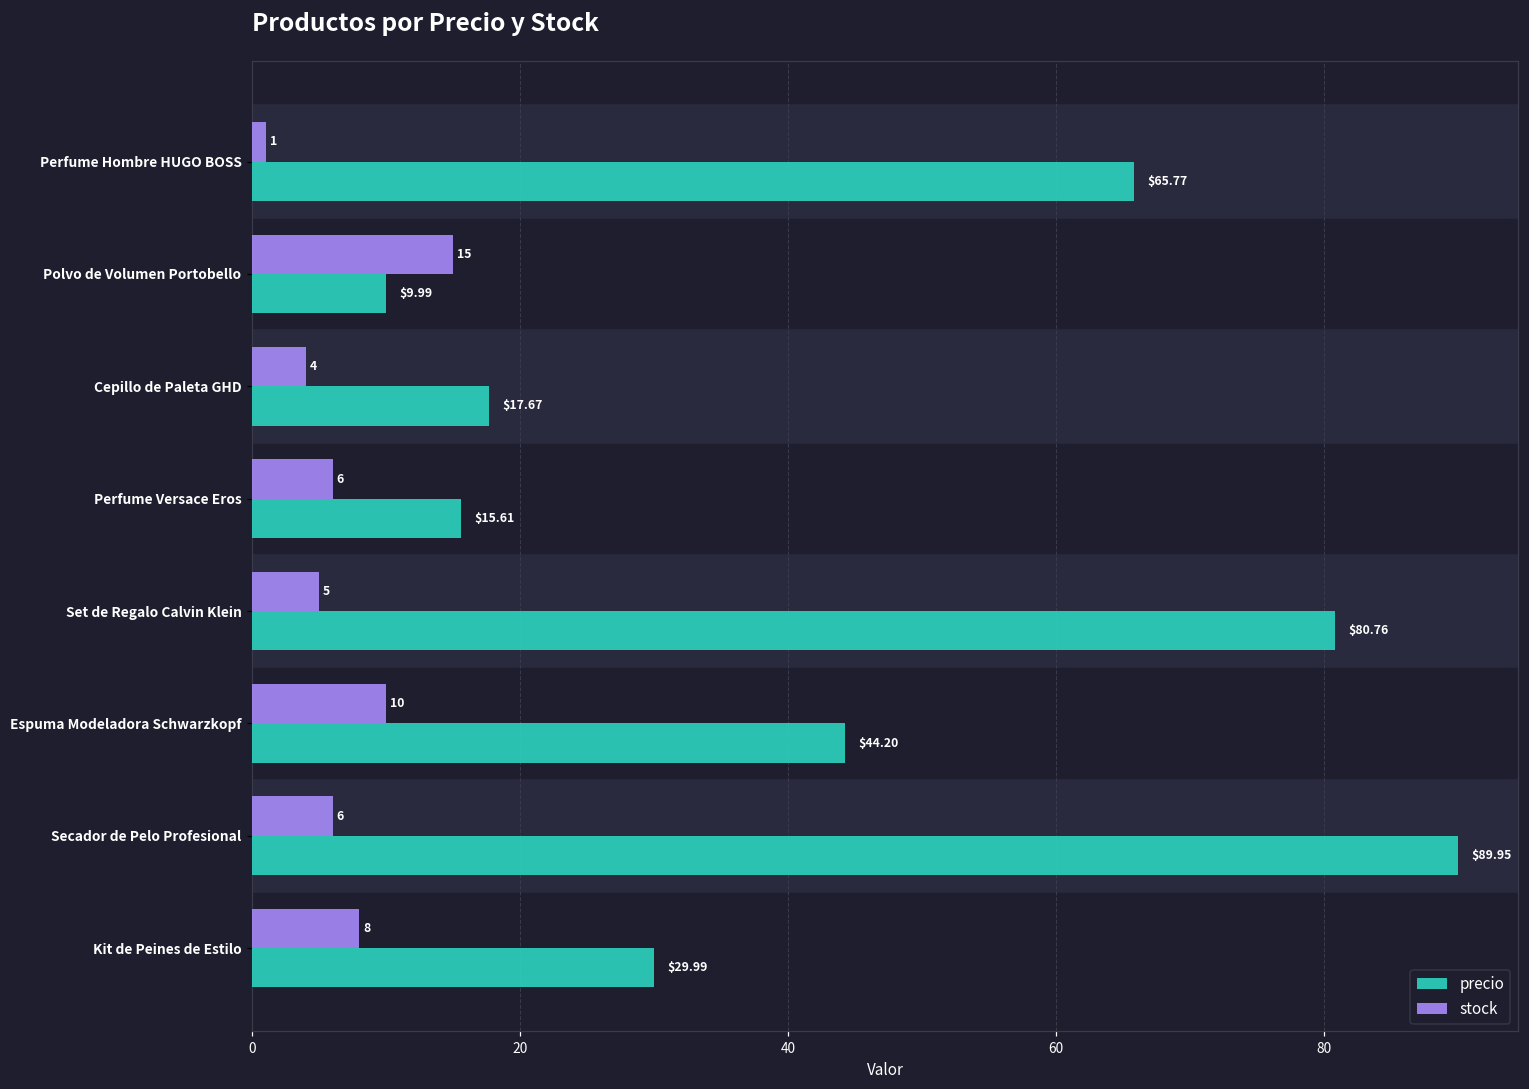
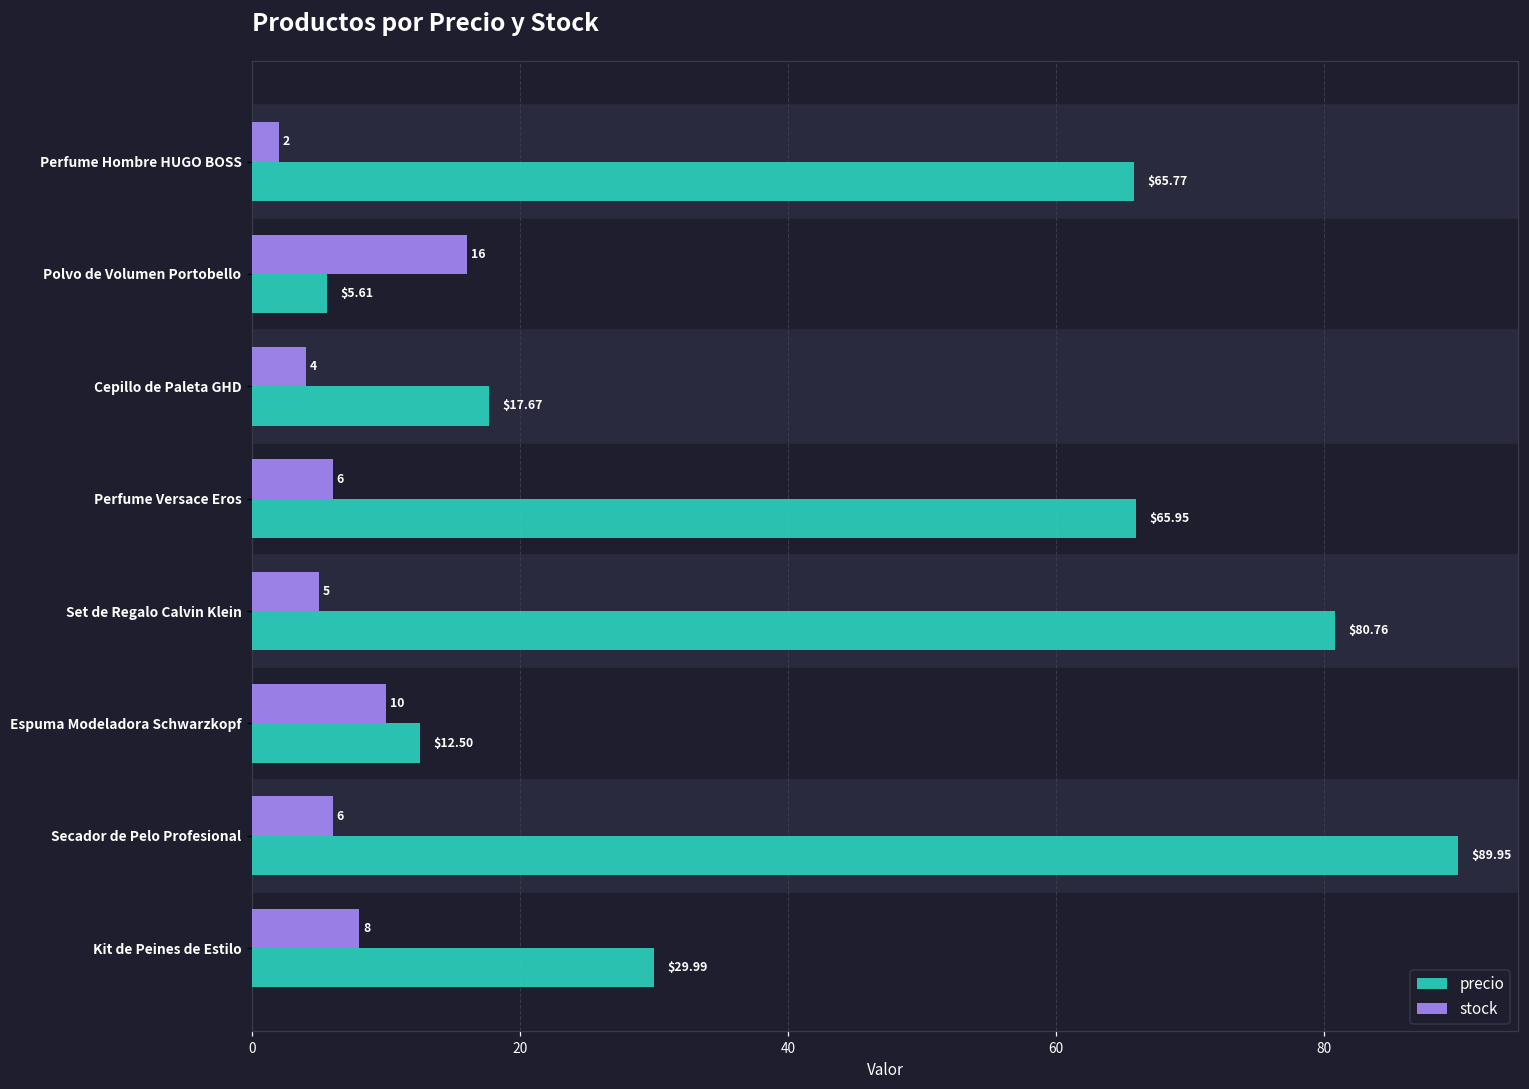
  {
    "precio": {
      "Perfume Hombre HUGO BOSS": "$65.77",
-     "Polvo de Volumen Portobello": "$9.99",
+     "Polvo de Volumen Portobello": "$5.61",
      "Cepillo de Paleta GHD": "$17.67",
-     "Perfume Versace Eros": "$15.61",
+     "Perfume Versace Eros": "$65.95",
      "Set de Regalo Calvin Klein": "$80.76",
-     "Espuma Modeladora Schwarzkopf": "$44.20",
+     "Espuma Modeladora Schwarzkopf": "$12.50",
      "Secador de Pelo Profesional": "$89.95",
      "Kit de Peines de Estilo": "$29.99"
    },
    "stock": {
-     "Perfume Hombre HUGO BOSS": "1",
-     "Polvo de Volumen Portobello": "15",
+     "Perfume Hombre HUGO BOSS": "2",
+     "Polvo de Volumen Portobello": "16",
      "Cepillo de Paleta GHD": "4",
      "Perfume Versace Eros": "6",
      "Set de Regalo Calvin Klein": "5",
      "Espuma Modeladora Schwarzkopf": "10",
      "Secador de Pelo Profesional": "6",
      "Kit de Peines de Estilo": "8"
    }
  }
